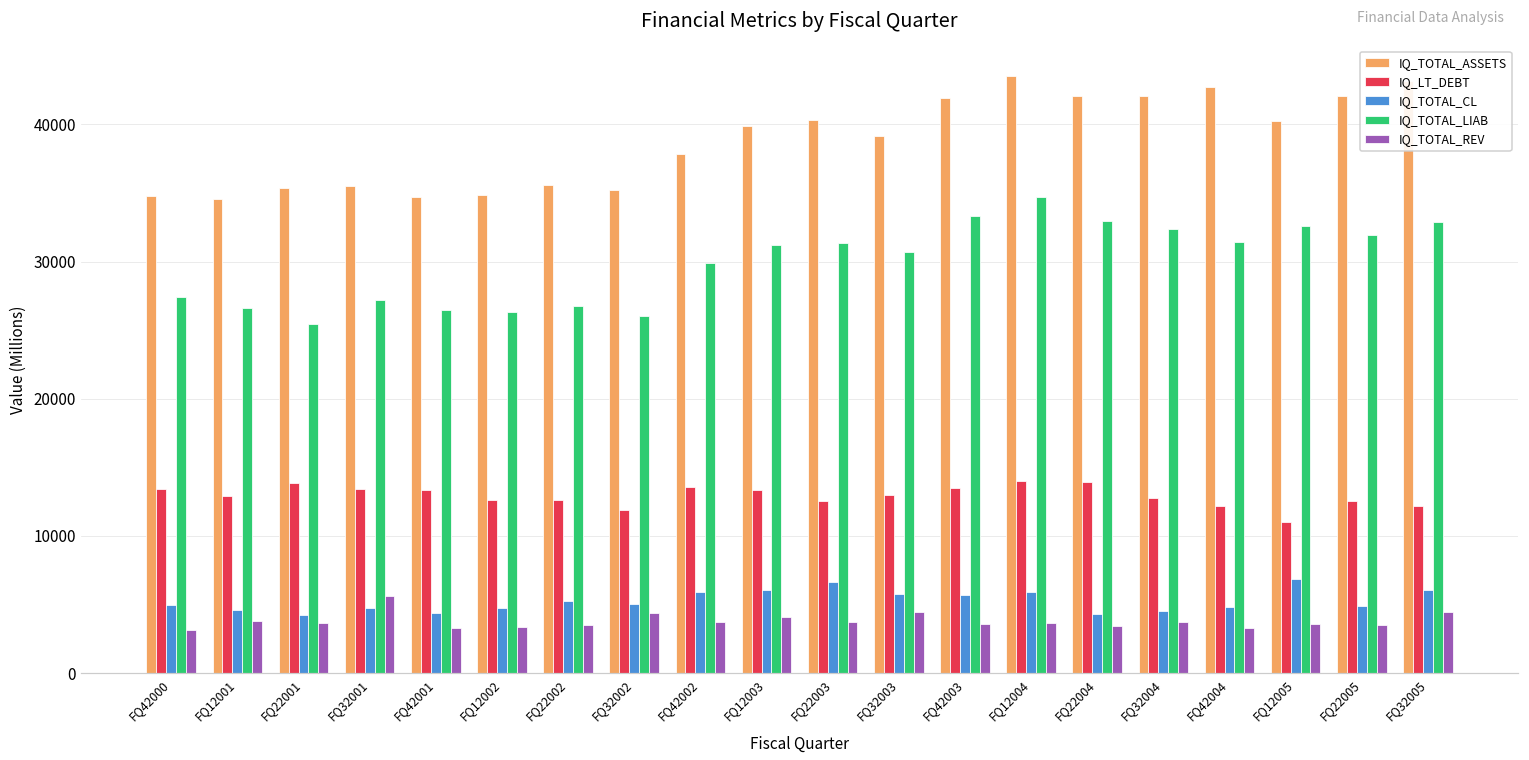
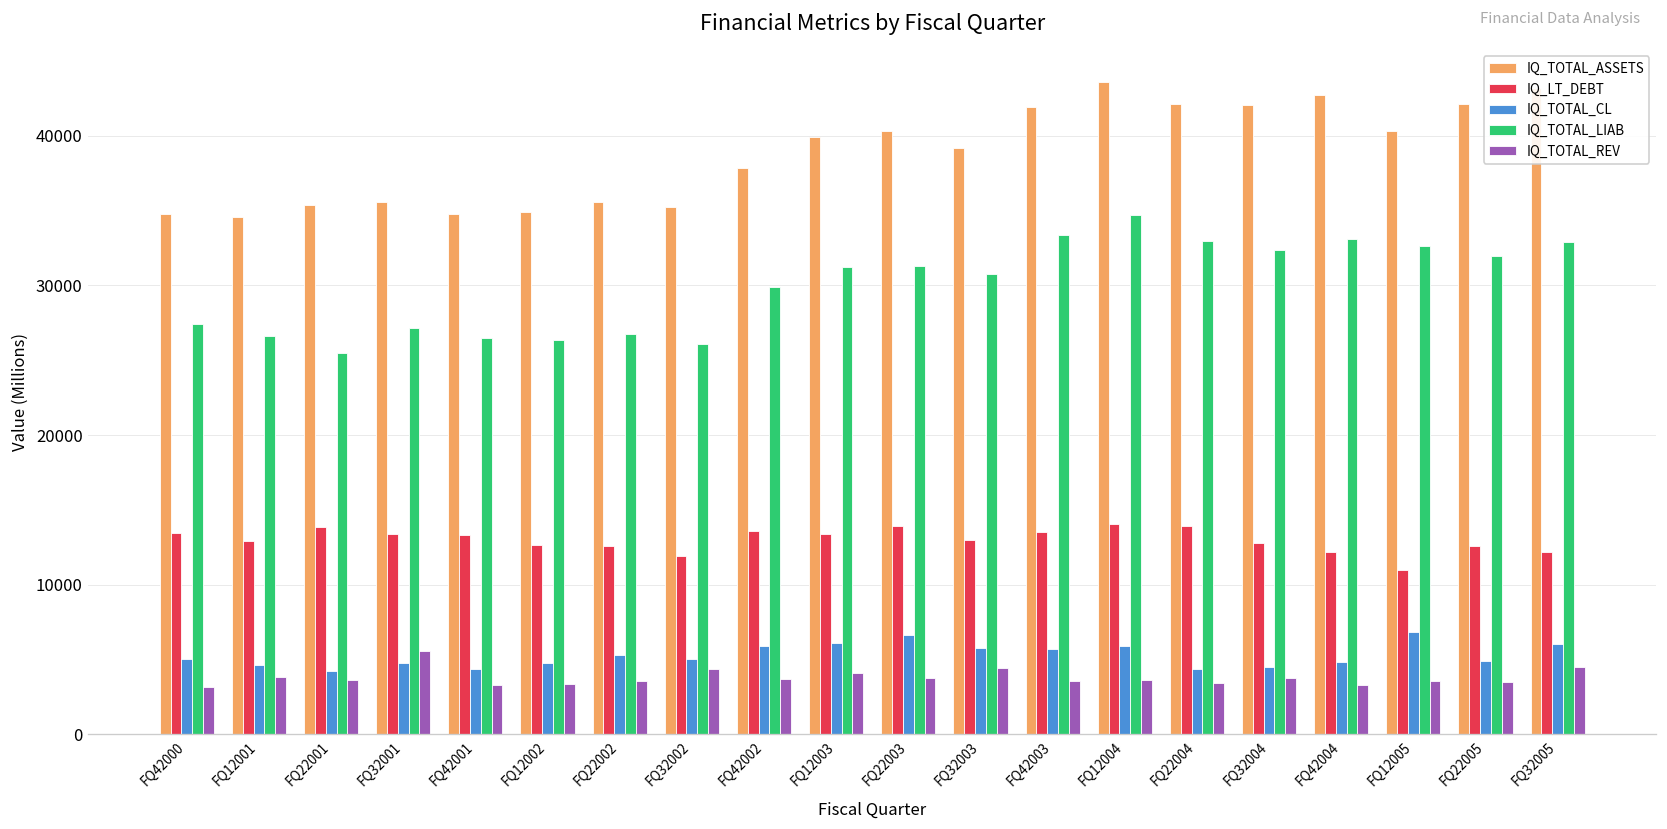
  {
    "IQ_TOTAL_ASSETS": {
      "FQ42000": 34800,
      "FQ12001": 34600,
      "FQ22001": 35400,
      "FQ32001": 35500,
      "FQ42001": 34700,
      "FQ12002": 34900,
      "FQ22002": 35600,
      "FQ32002": 35200,
      "FQ42002": 37900,
      "FQ12003": 39900,
      "FQ22003": 40300,
      "FQ32003": 39100,
      "FQ42003": 41900,
      "FQ12004": 43600,
      "FQ22004": 42100,
      "FQ32004": 42100,
      "FQ42004": 42700,
      "FQ12005": 40300,
      "FQ22005": 42100
    },
    "IQ_LT_DEBT": {
      "FQ42000": 13400,
      "FQ12001": 12900,
      "FQ22001": 13900,
      "FQ32001": 13400,
      "FQ42001": 13300,
      "FQ12002": 12600,
      "FQ22002": 12600,
      "FQ32002": 11900,
      "FQ42002": 13600,
      "FQ12003": 13400,
-     "FQ22003": 12600,
+     "FQ22003": 13900,
      "FQ32003": 13000,
      "FQ42003": 13500,
      "FQ12004": 14000,
      "FQ22004": 13900,
      "FQ32004": 12800,
      "FQ42004": 12100,
      "FQ12005": 11000,
      "FQ22005": 12500,
      "FQ32005": 12200
    },
    "IQ_TOTAL_CL": {
      "FQ42000": 5000,
      "FQ12001": 4600,
      "FQ22001": 4200,
      "FQ32001": 4700,
      "FQ42001": 4400,
      "FQ12002": 4800,
      "FQ22002": 5300,
      "FQ32002": 5000,
      "FQ42002": 5900,
      "FQ12003": 6100,
      "FQ22003": 6600,
      "FQ32003": 5800,
      "FQ42003": 5700,
      "FQ12004": 5900,
      "FQ22004": 4300,
      "FQ32004": 4500,
      "FQ42004": 4800,
      "FQ12005": 6800,
      "FQ22005": 4900,
      "FQ32005": 6000
    },
    "IQ_TOTAL_LIAB": {
      "FQ42000": 27400,
      "FQ12001": 26600,
      "FQ22001": 25500,
      "FQ32001": 27200,
      "FQ42001": 26500,
      "FQ12002": 26300,
      "FQ22002": 26700,
      "FQ32002": 26100,
      "FQ42002": 29900,
      "FQ12003": 31200,
      "FQ22003": 31300,
      "FQ32003": 30700,
      "FQ42003": 33300,
      "FQ12004": 34700,
      "FQ22004": 32900,
      "FQ32004": 32400,
-     "FQ42004": 31400,
+     "FQ42004": 33100,
      "FQ12005": 32600,
      "FQ22005": 32000,
      "FQ32005": 32900
    },
    "IQ_TOTAL_REV": {
      "FQ42000": 3100,
      "FQ12001": 3800,
      "FQ22001": 3600,
      "FQ32001": 5600,
      "FQ42001": 3300,
      "FQ12002": 3400,
      "FQ22002": 3500,
      "FQ32002": 4400,
      "FQ42002": 3700,
      "FQ12003": 4100,
      "FQ22003": 3700,
      "FQ32003": 4400,
      "FQ42003": 3600,
      "FQ12004": 3600,
      "FQ22004": 3400,
      "FQ32004": 3700,
      "FQ42004": 3300,
      "FQ12005": 3600,
      "FQ22005": 3500,
      "FQ32005": 4500
    }
  }
